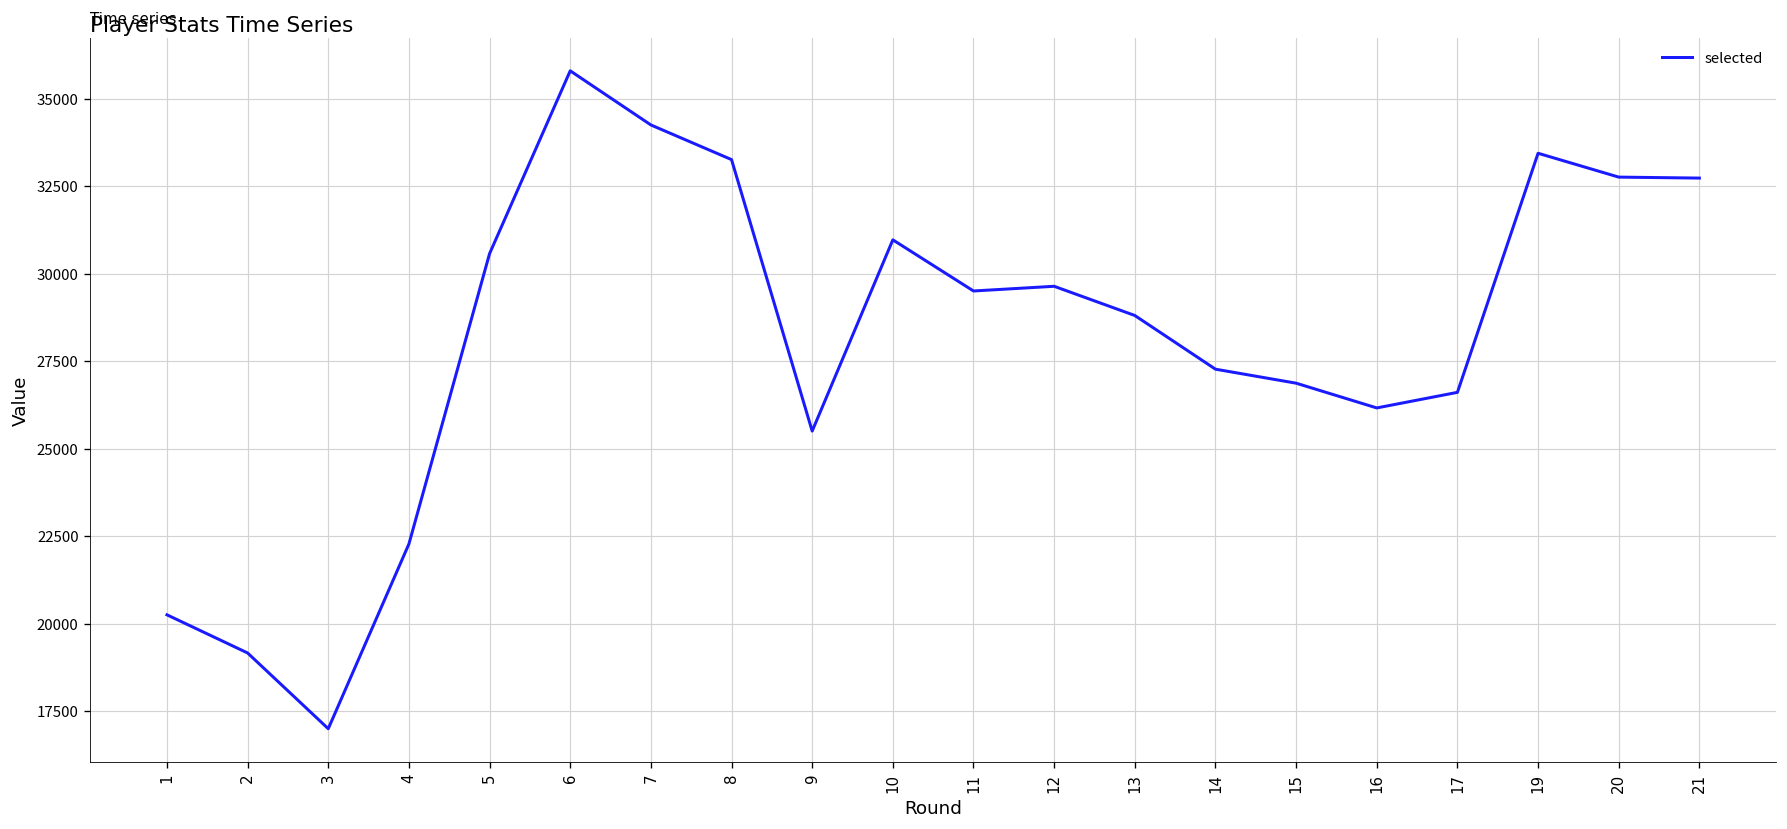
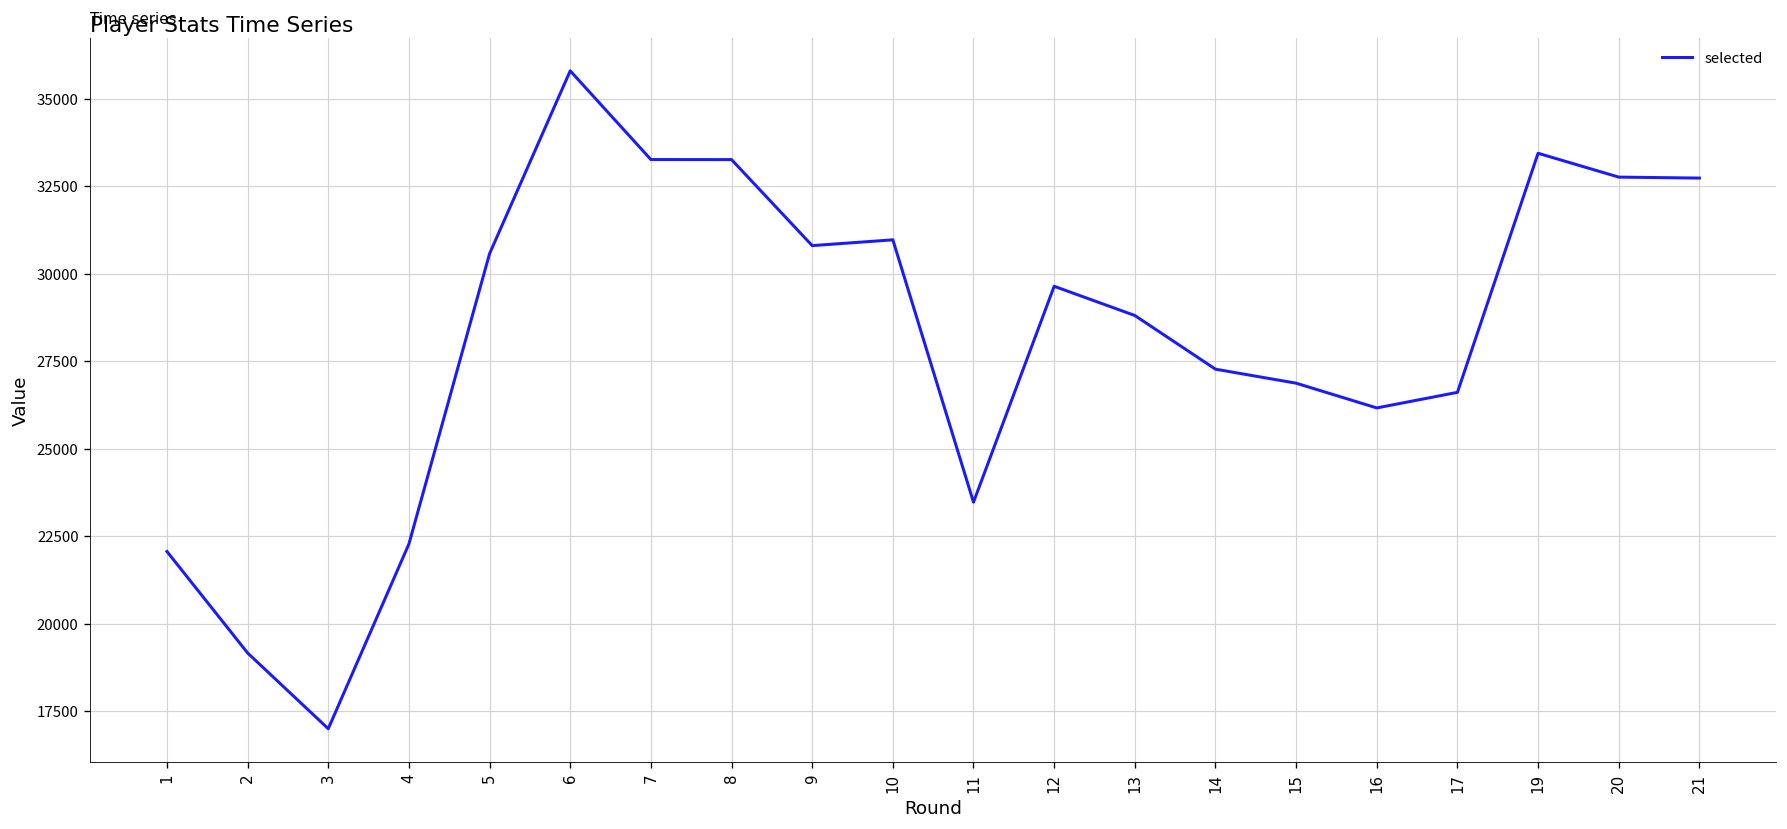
  {
-   "1": 20300,
+   "1": 22100,
    "2": 19200,
    "3": 17000,
    "4": 22300,
    "5": 30600,
    "6": 35800,
-   "7": 34300,
+   "7": 33300,
    "8": 33300,
-   "9": 25500,
+   "9": 30800,
    "10": 31000,
-   "11": 29500,
+   "11": 23500,
    "12": 29600,
    "13": 28800,
    "14": 27300,
    "15": 26900,
    "16": 26200,
    "17": 26600,
    "19": 33400,
    "20": 32800,
    "21": 32700
  }
